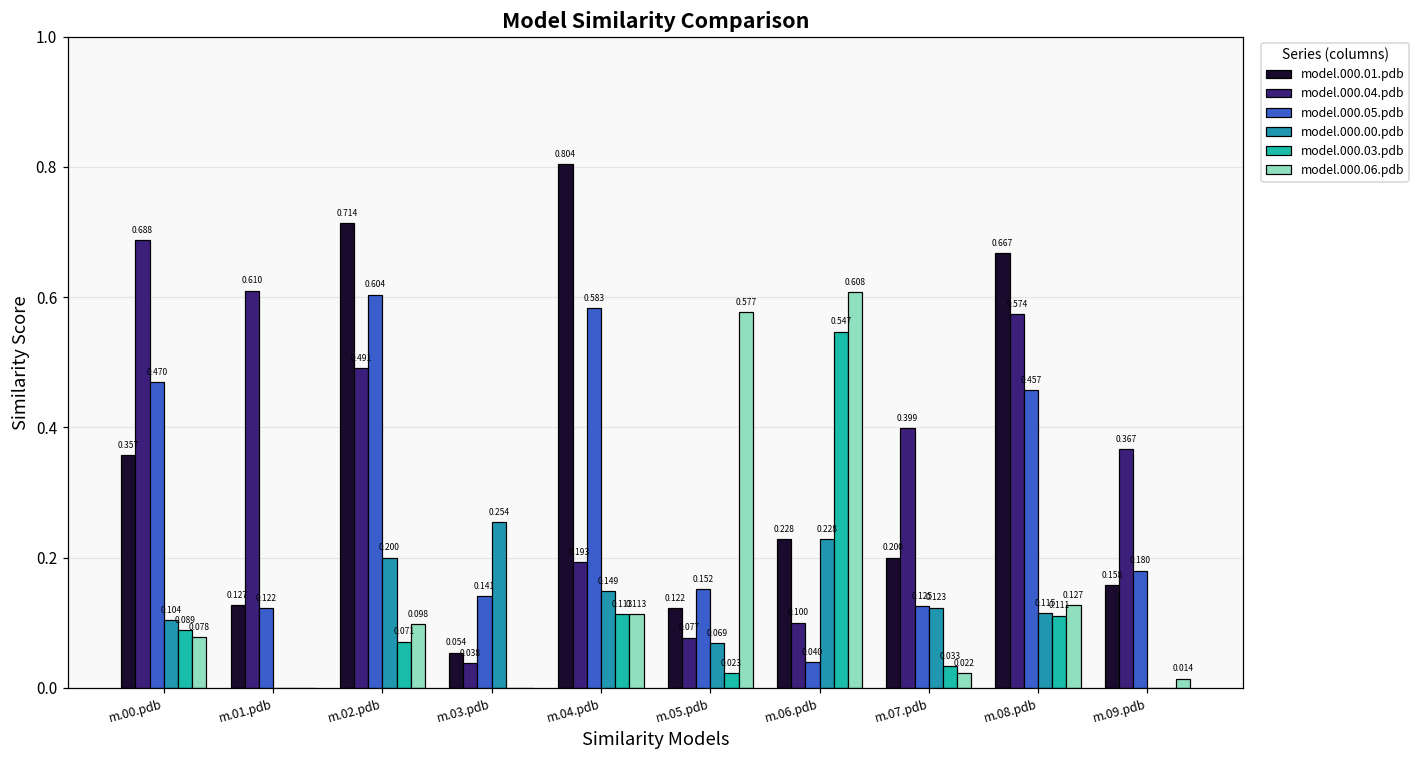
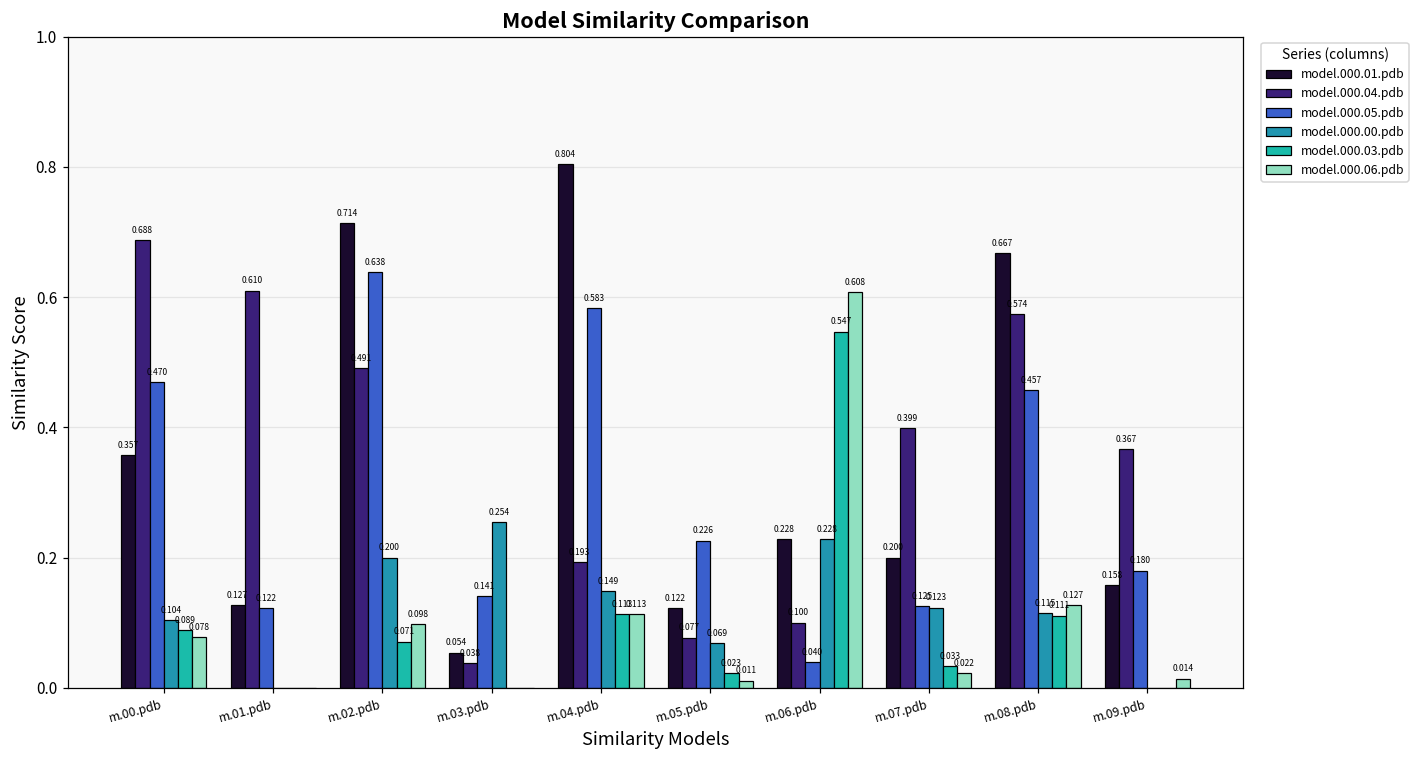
  {
    "model.000.01.pdb": {
      "m.00.pdb": 0.357,
      "m.01.pdb": 0.127,
      "m.02.pdb": 0.714,
      "m.03.pdb": 0.054,
      "m.04.pdb": 0.804,
      "m.05.pdb": 0.122,
      "m.06.pdb": 0.228,
      "m.07.pdb": 0.200,
      "m.08.pdb": 0.667,
      "m.09.pdb": 0.158
    },
    "model.000.04.pdb": {
      "m.00.pdb": 0.688,
      "m.01.pdb": 0.610,
      "m.02.pdb": 0.491,
      "m.03.pdb": 0.038,
      "m.04.pdb": 0.193,
      "m.05.pdb": 0.077,
      "m.06.pdb": 0.100,
      "m.07.pdb": 0.399,
      "m.08.pdb": 0.574,
      "m.09.pdb": 0.367
    },
    "model.000.05.pdb": {
      "m.00.pdb": 0.470,
      "m.01.pdb": 0.122,
-     "m.02.pdb": 0.604,
+     "m.02.pdb": 0.638,
      "m.03.pdb": 0.141,
      "m.04.pdb": 0.583,
-     "m.05.pdb": 0.152,
+     "m.05.pdb": 0.226,
      "m.06.pdb": 0.040,
      "m.08.pdb": 0.457,
      "m.09.pdb": 0.180
    },
    "model.000.06.pdb": {
      "m.00.pdb": 0.078,
      "m.02.pdb": 0.098,
-     "m.05.pdb": 0.577,
+     "m.05.pdb": 0.011,
      "m.06.pdb": 0.608,
      "m.07.pdb": 0.022,
      "m.08.pdb": 0.127,
      "m.09.pdb": 0.014
    }
  }
